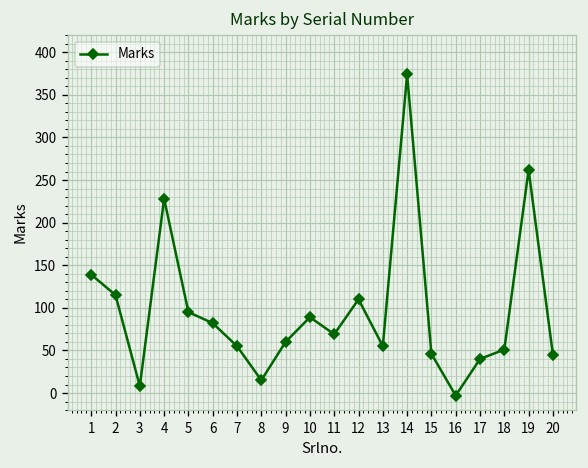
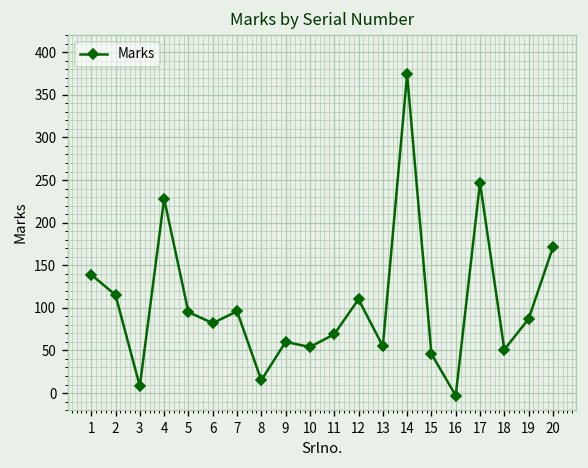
  {
    "1": 140,
    "2": 120,
    "3": 10,
    "4": 230,
    "5": 100,
    "6": 80,
-   "7": 60,
+   "7": 100,
    "8": 20,
    "9": 60,
-   "10": 90,
+   "10": 50,
    "11": 70,
    "12": 110,
    "13": 60,
    "14": 370,
    "15": 50,
    "16": 0,
-   "17": 40,
+   "17": 250,
    "18": 50,
-   "19": 260,
-   "20": 50
+   "19": 90,
+   "20": 170
  }
